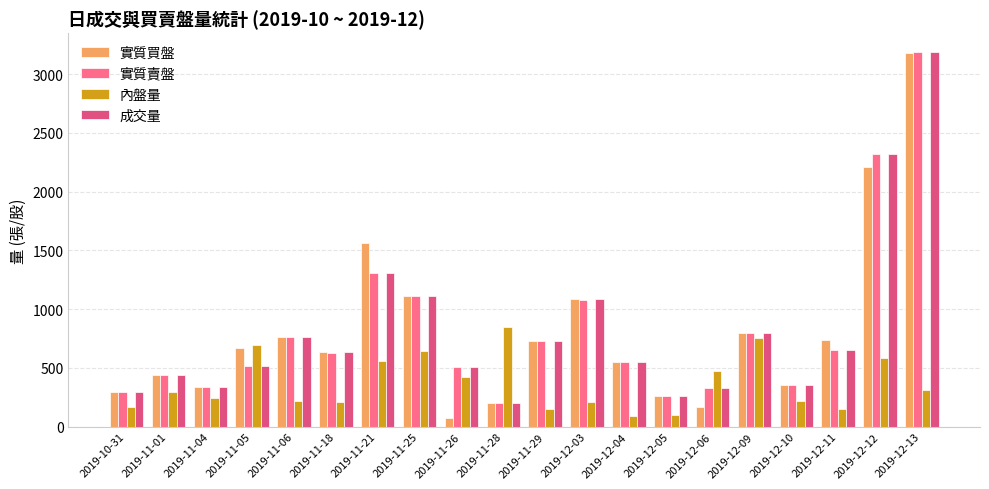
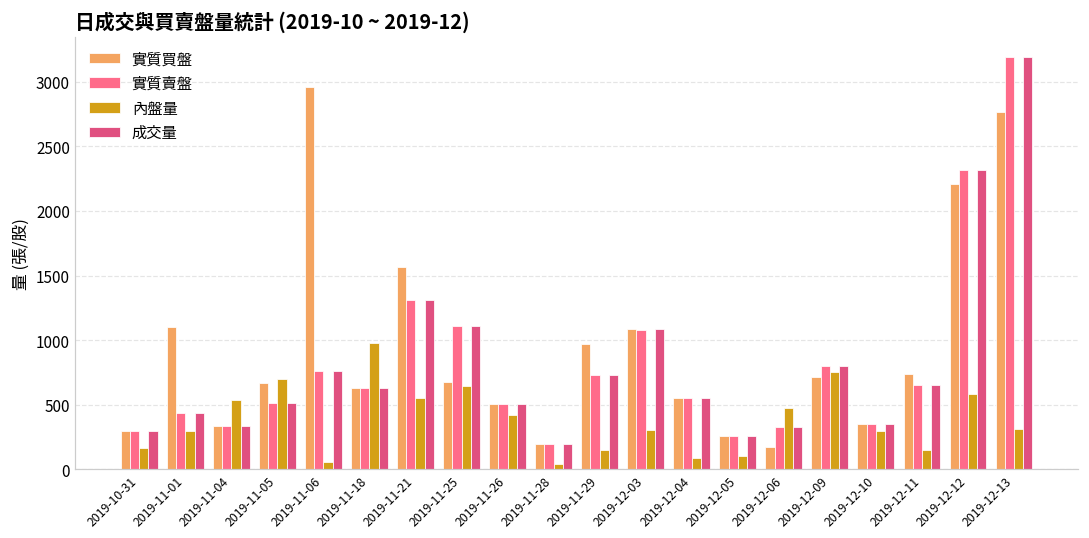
  {
    "實質買盤": {
      "2019-10-31": 290,
-     "2019-11-01": 440,
+     "2019-11-01": 1100,
      "2019-11-04": 340,
      "2019-11-05": 670,
-     "2019-11-06": 770,
+     "2019-11-06": 2960,
      "2019-11-18": 630,
      "2019-11-21": 1570,
-     "2019-11-25": 1110,
-     "2019-11-26": 70,
+     "2019-11-25": 670,
+     "2019-11-26": 500,
      "2019-11-28": 200,
-     "2019-11-29": 730,
+     "2019-11-29": 970,
      "2019-12-03": 1090,
      "2019-12-04": 550,
      "2019-12-05": 260,
      "2019-12-06": 170,
-     "2019-12-09": 800,
+     "2019-12-09": 720,
      "2019-12-10": 350,
      "2019-12-11": 740,
      "2019-12-12": 2210,
-     "2019-12-13": 3180
+     "2019-12-13": 2770
    },
    "內盤量": {
      "2019-10-31": 170,
      "2019-11-01": 300,
-     "2019-11-04": 240,
+     "2019-11-04": 530,
      "2019-11-05": 700,
-     "2019-11-06": 220,
-     "2019-11-18": 210,
+     "2019-11-06": 60,
+     "2019-11-18": 980,
      "2019-11-21": 560,
      "2019-11-25": 640,
      "2019-11-26": 420,
-     "2019-11-28": 850,
+     "2019-11-28": 40,
      "2019-11-29": 150,
-     "2019-12-03": 210,
+     "2019-12-03": 300,
      "2019-12-04": 90,
      "2019-12-05": 100,
      "2019-12-06": 480,
      "2019-12-09": 760,
-     "2019-12-10": 220,
+     "2019-12-10": 300,
      "2019-12-11": 150,
      "2019-12-12": 590,
      "2019-12-13": 310
    }
  }
